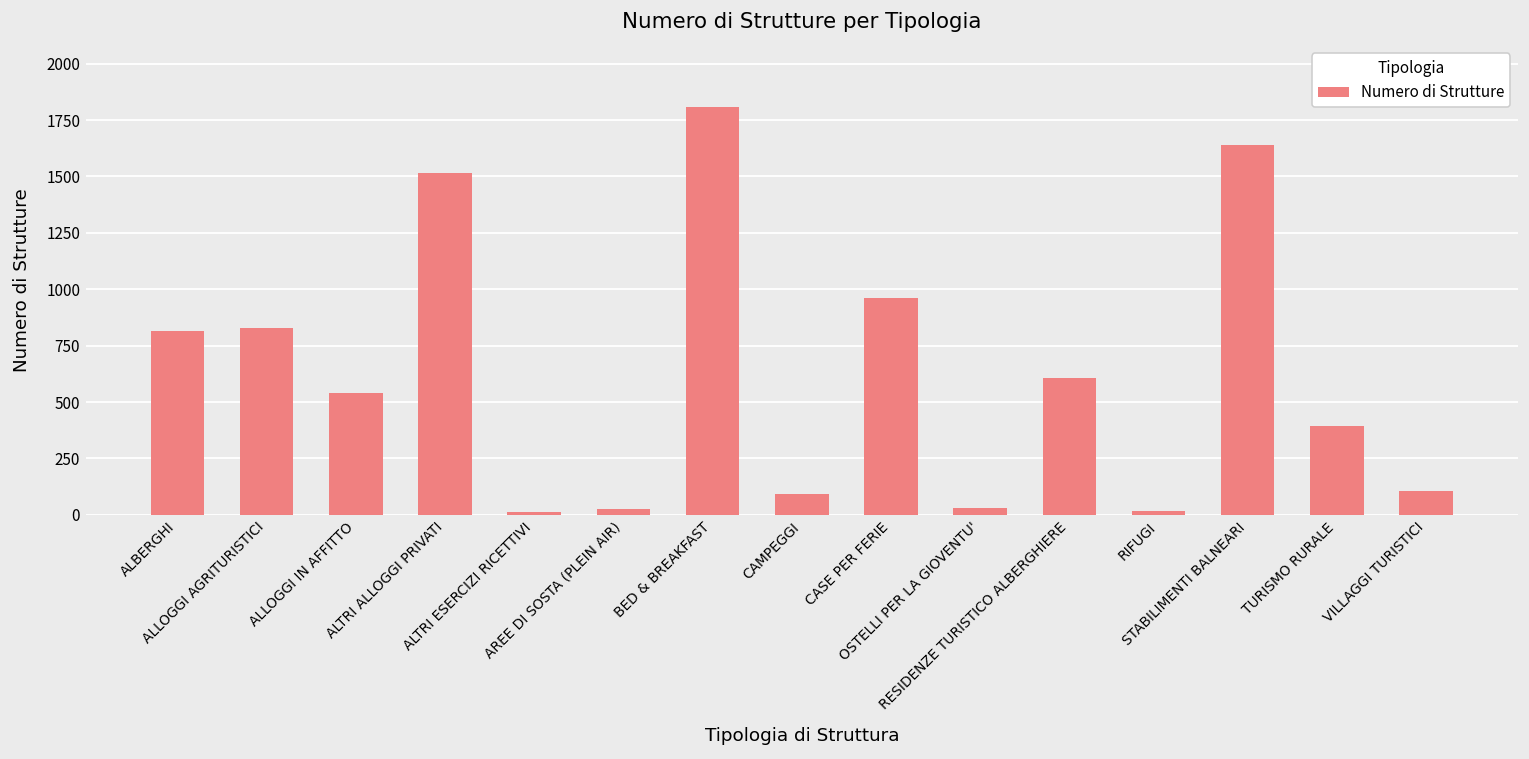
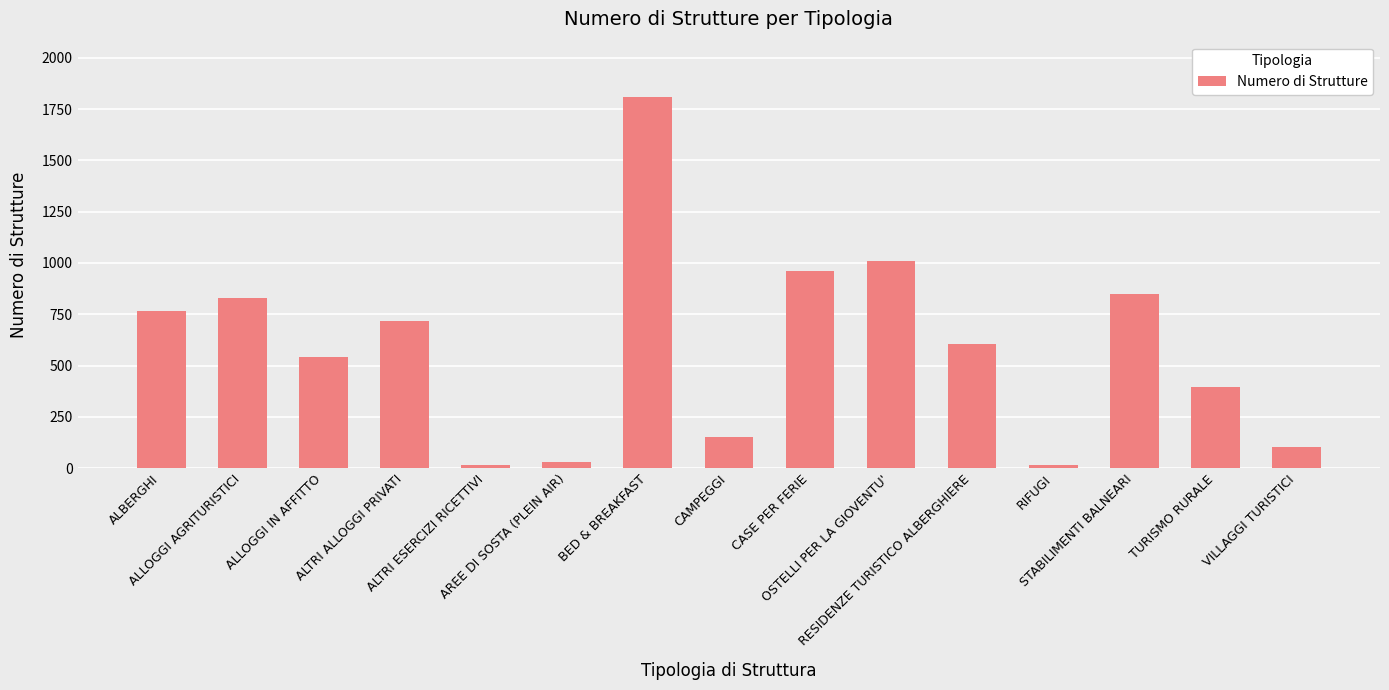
  {
-   "ALBERGHI": 810,
+   "ALBERGHI": 770,
    "ALLOGGI AGRITURISTICI": 830,
    "ALLOGGI IN AFFITTO": 540,
-   "ALTRI ALLOGGI PRIVATI": 1520,
+   "ALTRI ALLOGGI PRIVATI": 720,
    "ALTRI ESERCIZI RICETTIVI": 10,
    "AREE DI SOSTA (PLEIN AIR)": 30,
    "BED & BREAKFAST": 1810,
-   "CAMPEGGI": 90,
+   "CAMPEGGI": 150,
    "CASE PER FERIE": 960,
-   "OSTELLI PER LA GIOVENTU'": 30,
+   "OSTELLI PER LA GIOVENTU'": 1010,
    "RESIDENZE TURISTICO ALBERGHIERE": 610,
    "RIFUGI": 20,
-   "STABILIMENTI BALNEARI": 1640,
+   "STABILIMENTI BALNEARI": 850,
    "TURISMO RURALE": 390,
    "VILLAGGI TURISTICI": 110
  }
